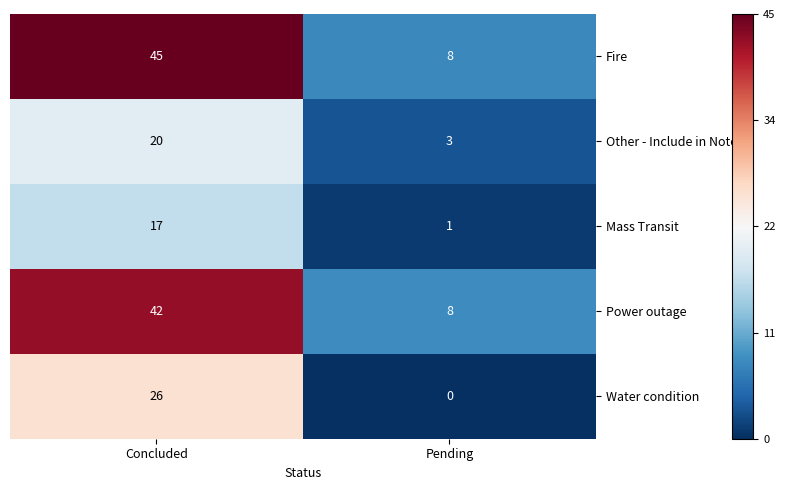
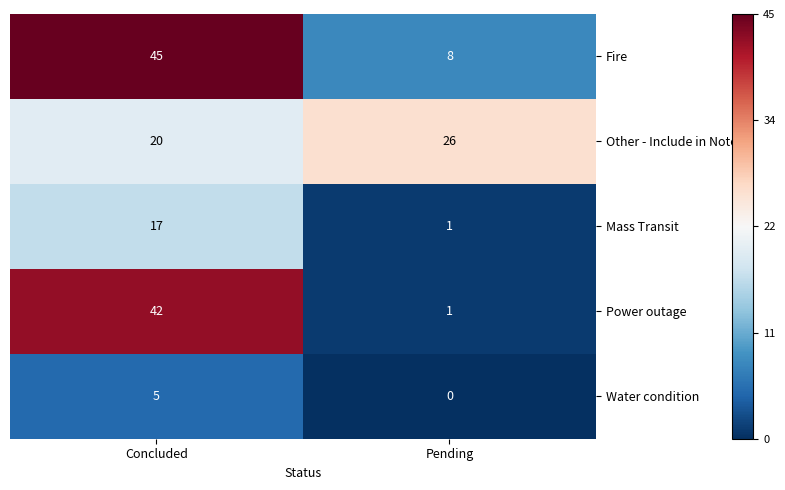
  {
    "Fire": {
      "Concluded": 45,
      "Pending": 8
    },
    "Other - Include in Notes": {
      "Concluded": 20,
-     "Pending": 3
+     "Pending": 26
    },
    "Mass Transit": {
      "Concluded": 17,
      "Pending": 1
    },
    "Power outage": {
      "Concluded": 42,
-     "Pending": 8
+     "Pending": 1
    },
    "Water condition": {
-     "Concluded": 26,
+     "Concluded": 5,
      "Pending": 0
    }
  }
